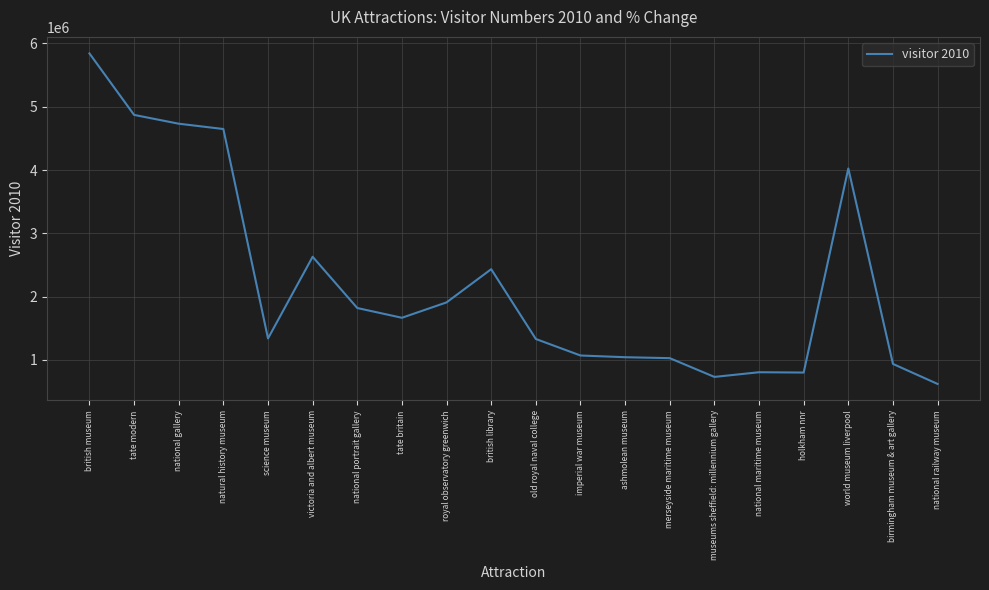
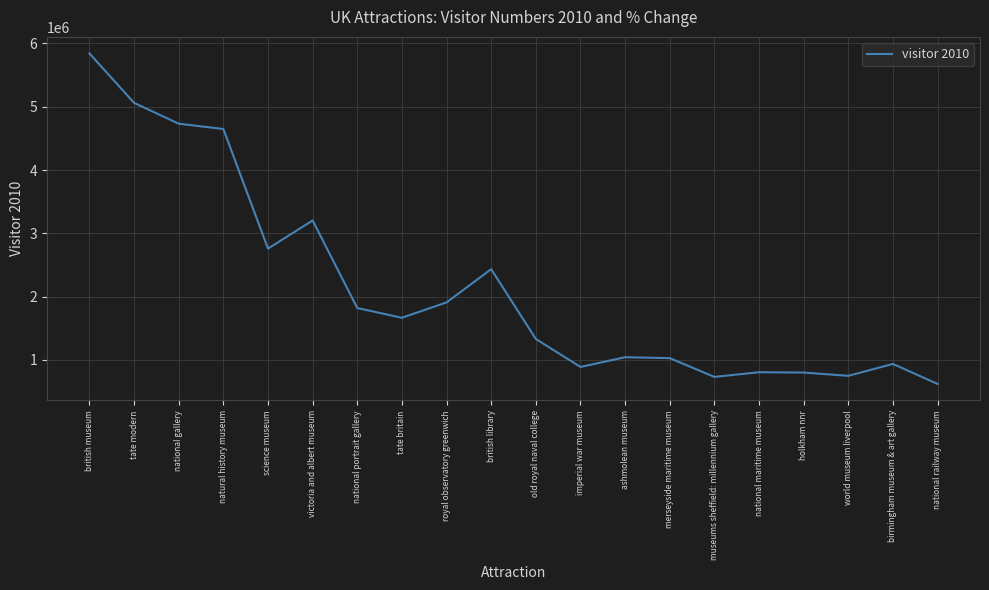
  {
    "british museum": 5800000,
-   "tate modern": 4900000,
+   "tate modern": 5100000,
    "national gallery": 4700000,
    "natural history museum": 4600000,
-   "science museum": 1300000,
-   "victoria and albert museum": 2600000,
+   "science museum": 2800000,
+   "victoria and albert museum": 3200000,
    "national portrait gallery": 1800000,
    "tate britain": 1700000,
    "royal observatory greenwich": 1900000,
    "british library": 2400000,
    "old royal naval college": 1300000,
-   "imperial war museum": 1100000,
+   "imperial war museum": 900000,
    "ashmolean museum": 1000000,
    "merseyside maritime museum": 1000000,
    "museums sheffield: millennium gallery": 700000,
    "national maritime museum": 800000,
    "holkham nnr": 800000,
-   "world museum liverpool": 4000000,
+   "world museum liverpool": 700000,
    "birmingham museum & art gallery": 900000,
    "national railway museum": 600000
  }
